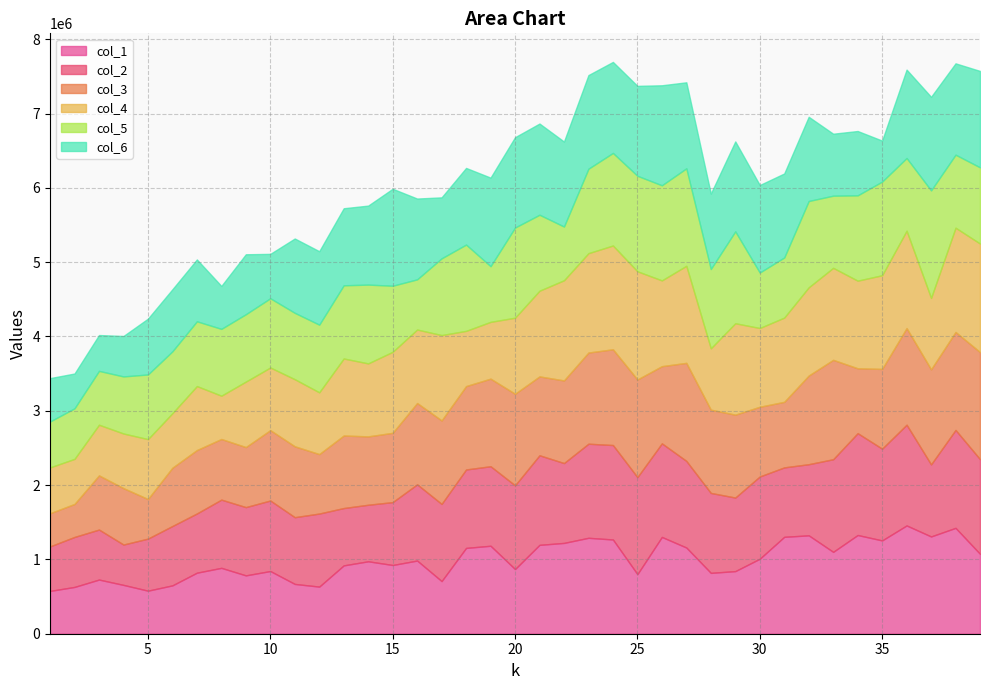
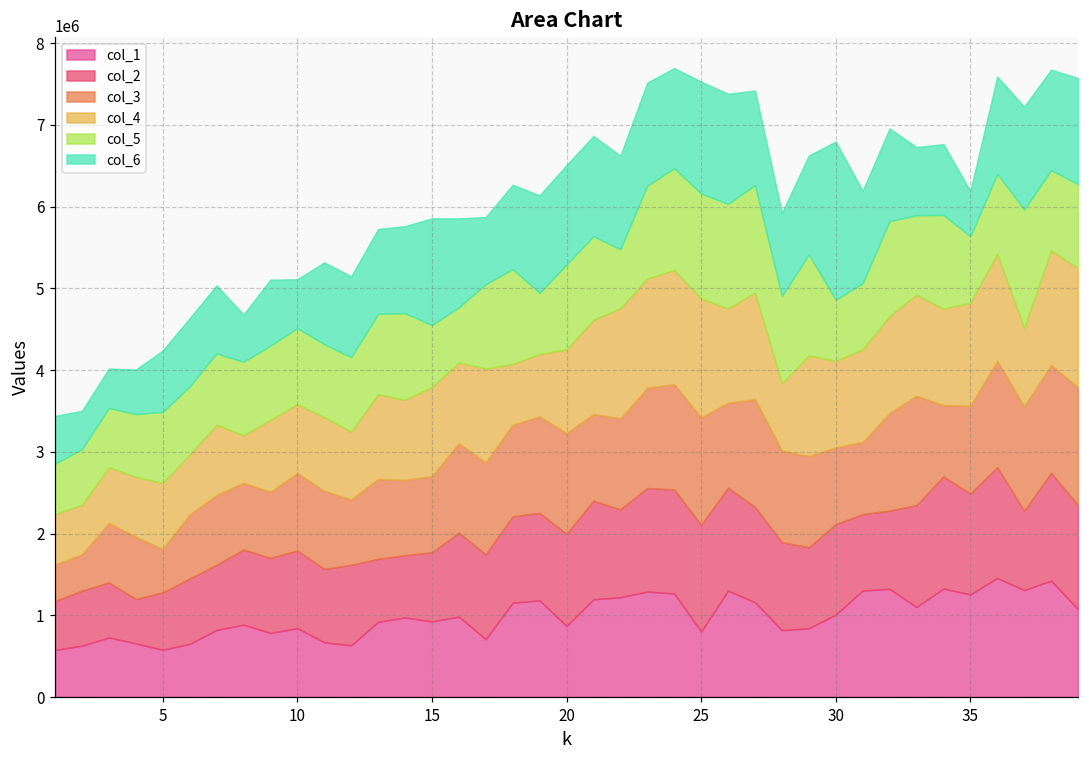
  {
    "col_5": {
      "5": 900000,
      "10": 900000,
-     "15": 900000,
-     "20": 1200000,
+     "15": 800000,
+     "20": 1000000,
      "25": 1300000,
      "30": 700000,
-     "35": 1300000
+     "35": 800000
    },
    "col_6": {
      "5": 800000,
      "10": 600000,
      "15": 1300000,
      "20": 1200000,
-     "25": 1200000,
-     "30": 1200000,
+     "25": 1400000,
+     "30": 1900000,
      "35": 600000
    }
  }
